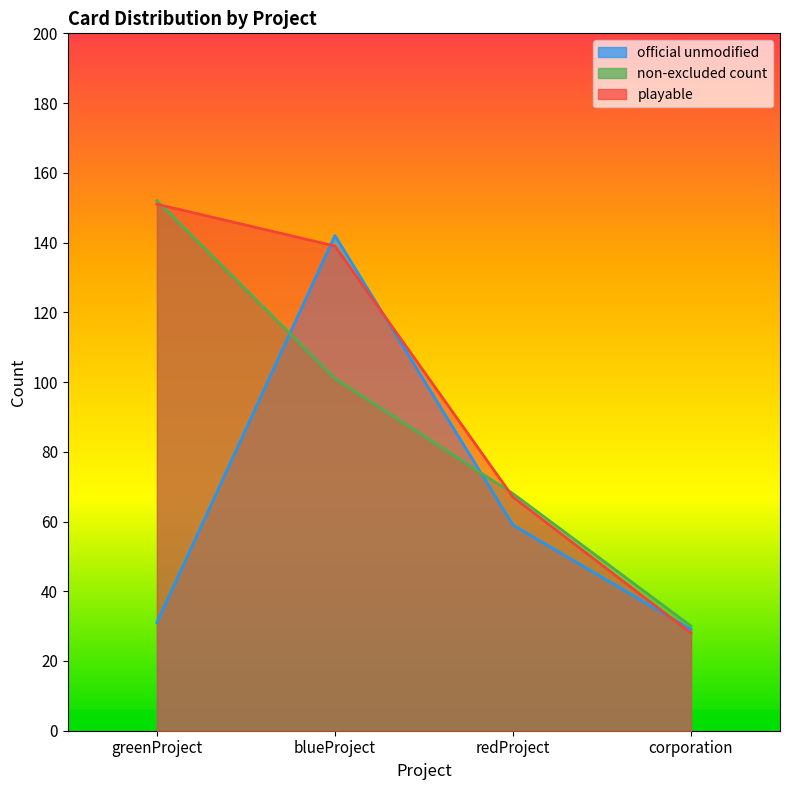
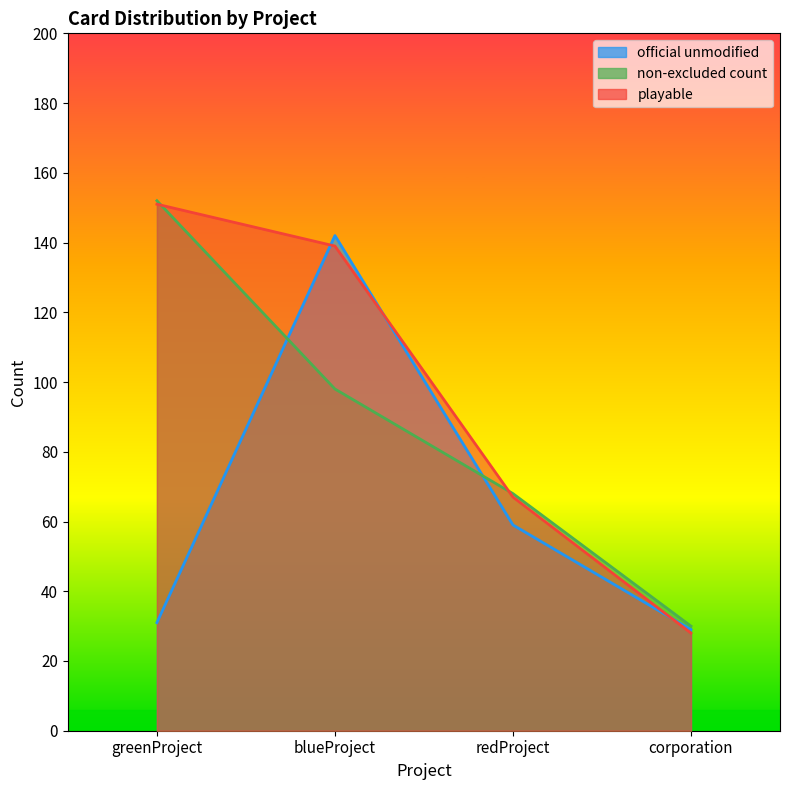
  {
    "official unmodified": {
      "greenProject": 31,
      "blueProject": 142,
      "redProject": 59,
      "corporation": 29
    },
    "non-excluded count": {
      "greenProject": 152,
-     "blueProject": 101,
+     "blueProject": 98,
      "redProject": 68,
      "corporation": 30
    },
    "playable": {
      "greenProject": 151,
      "blueProject": 139,
      "redProject": 67,
      "corporation": 28
    }
  }
